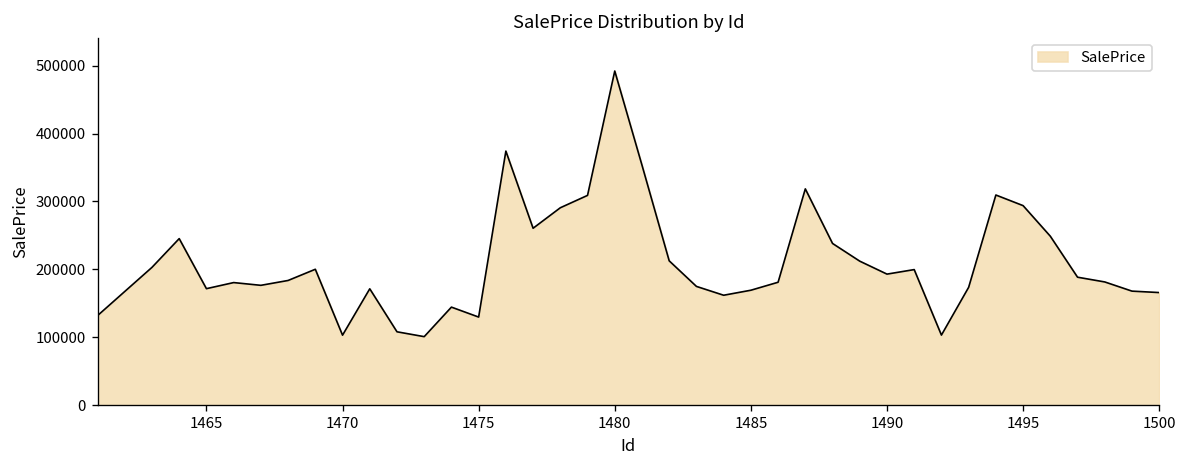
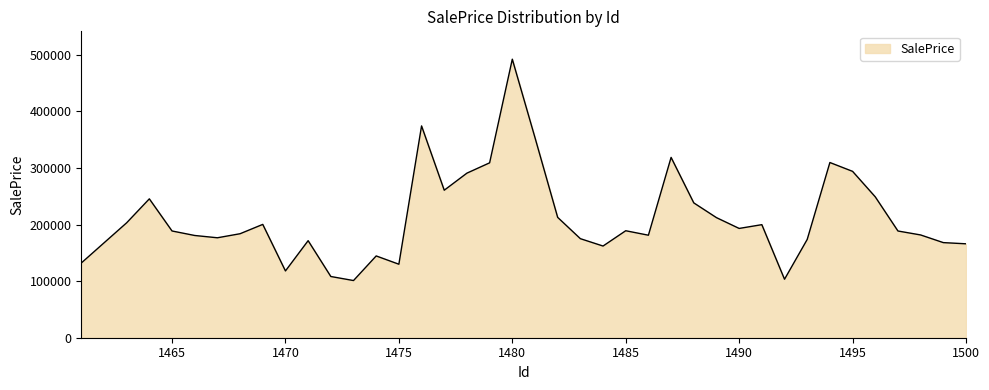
  {
-   "1465": 170000,
-   "1470": 100000,
+   "1465": 190000,
+   "1470": 120000,
    "1475": 130000,
    "1480": 490000,
-   "1485": 170000,
+   "1485": 190000,
    "1490": 190000,
    "1495": 290000,
    "1500": 170000
  }
